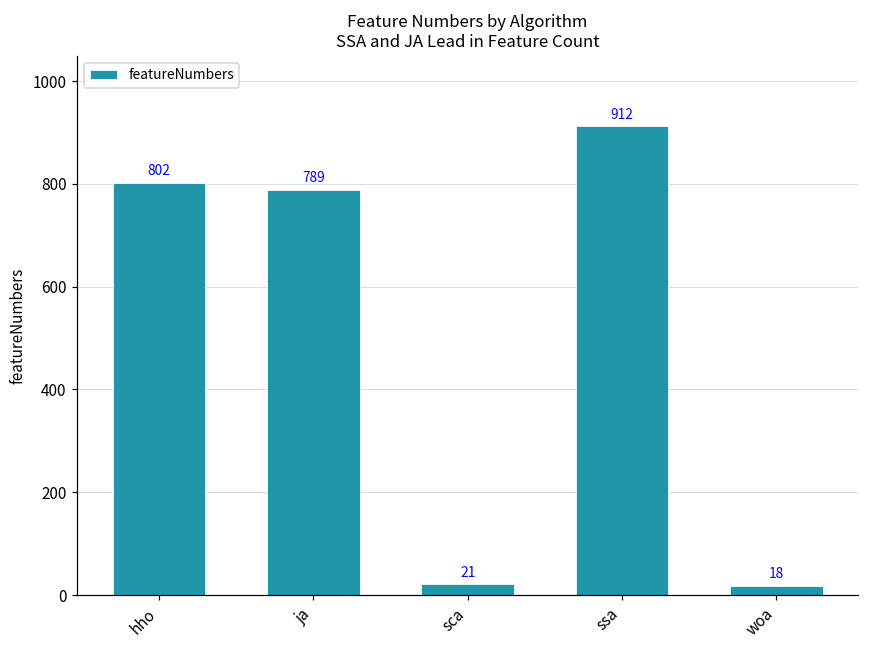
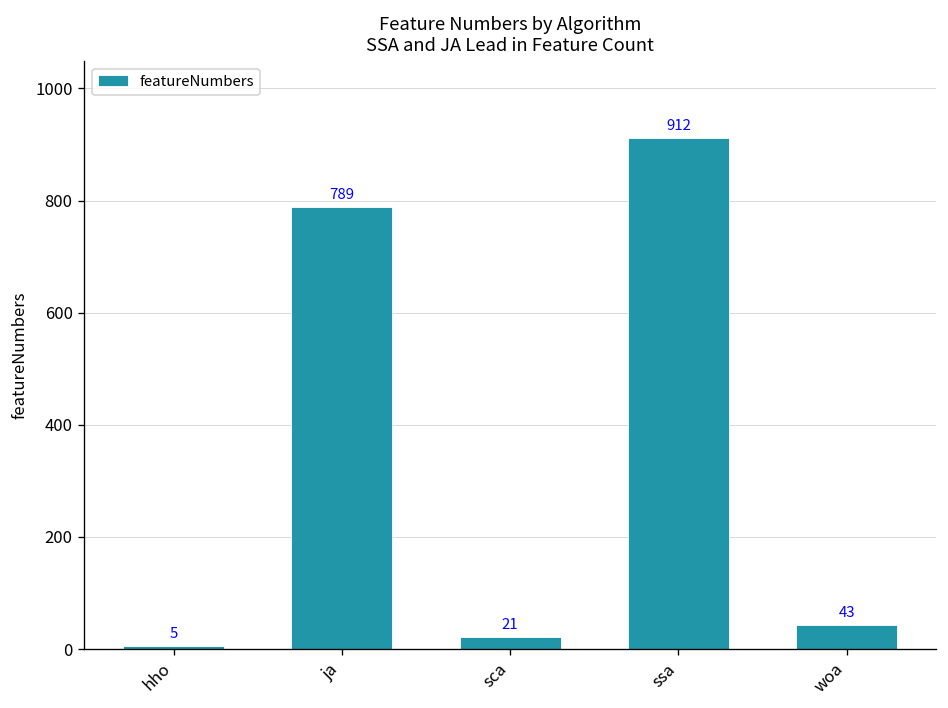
  {
-   "hho": 802,
+   "hho": 5,
    "ja": 789,
    "sca": 21,
    "ssa": 912,
-   "woa": 18
+   "woa": 43
  }
